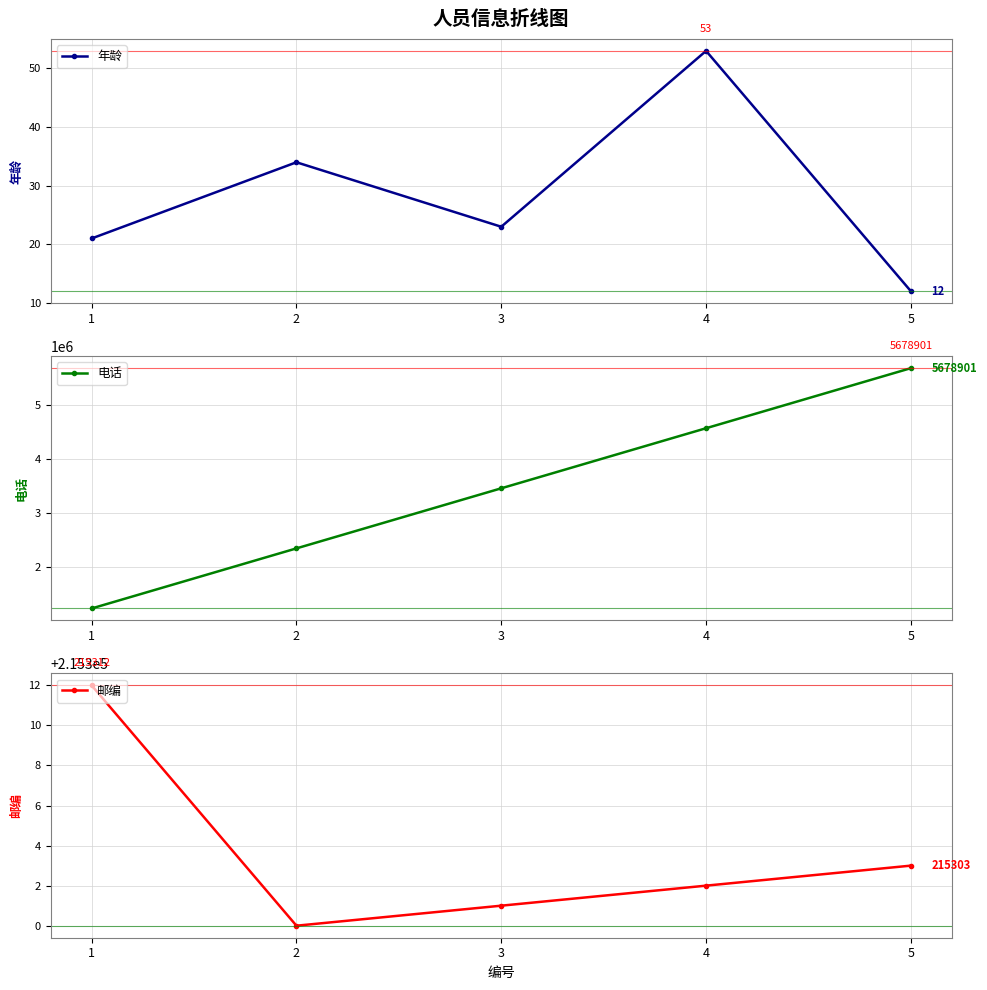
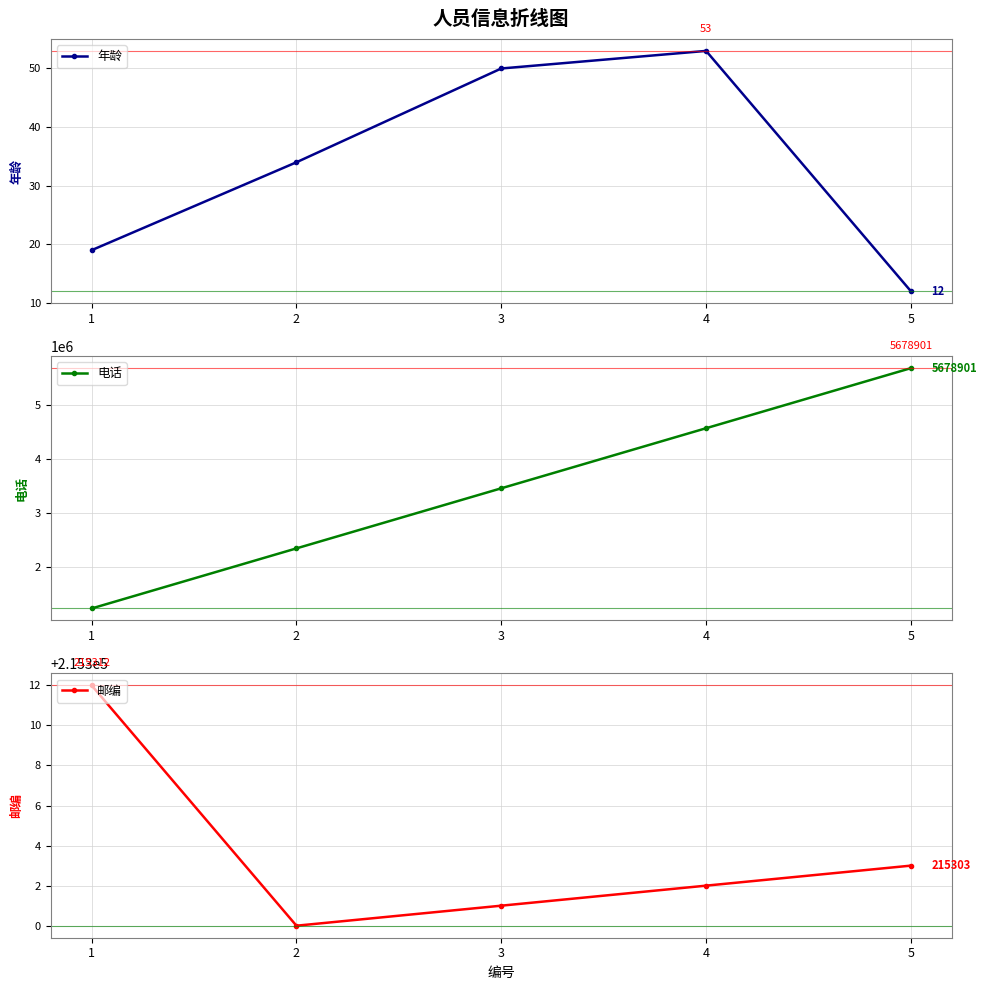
  {
    "人员信息折线图": {
-     "1": 21,
+     "1": 19,
      "2": 34,
-     "3": 23
+     "3": 50
    }
  }
